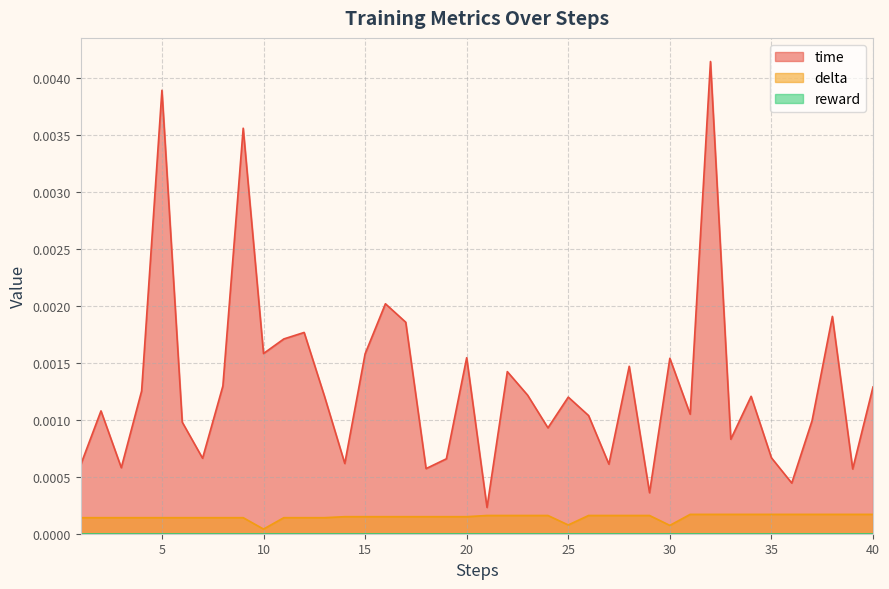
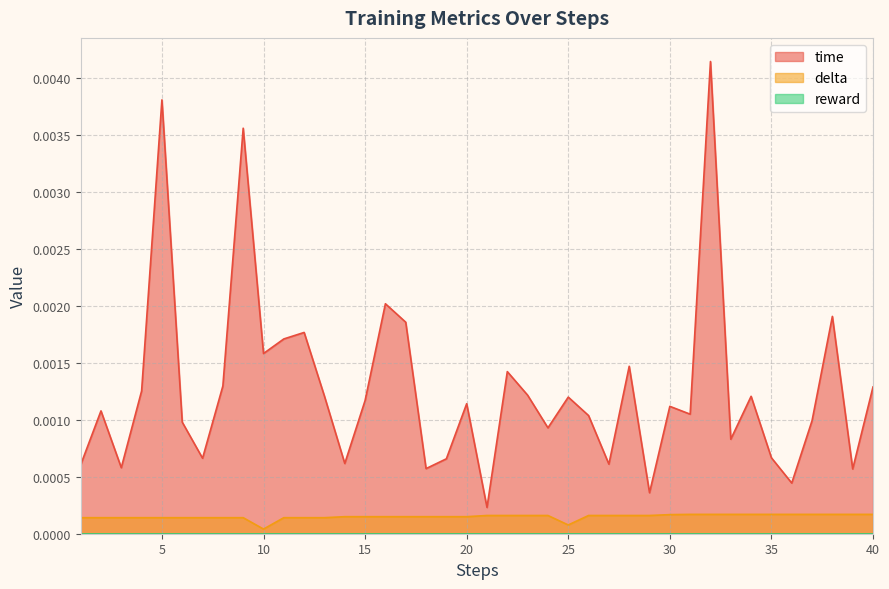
  {
    "time": {
-     "5": 0.00390,
+     "5": 0.00381,
      "10": 0.00158,
-     "15": 0.00158,
-     "20": 0.00155,
+     "15": 0.00117,
+     "20": 0.00114,
      "25": 0.00120,
-     "30": 0.00154,
+     "30": 0.00112,
      "35": 0.00067,
      "40": 0.00129
    },
    "delta": {
      "5": 0.00014,
      "10": 0.00004,
      "15": 0.00015,
      "20": 0.00015,
      "25": 0.00008,
-     "30": 0.00007,
+     "30": 0.00017,
      "35": 0.00017,
      "40": 0.00017
    },
    "reward": {
      "5": 0.00000,
      "10": 0.00000,
      "15": 0.00000,
      "20": 0.00000,
      "25": 0.00000,
      "30": 0.00000,
      "35": 0.00000,
      "40": 0.00000
    }
  }
